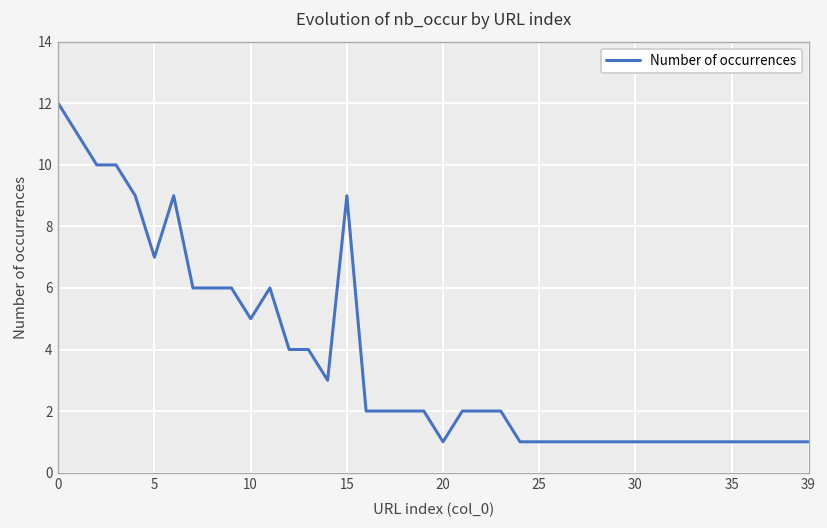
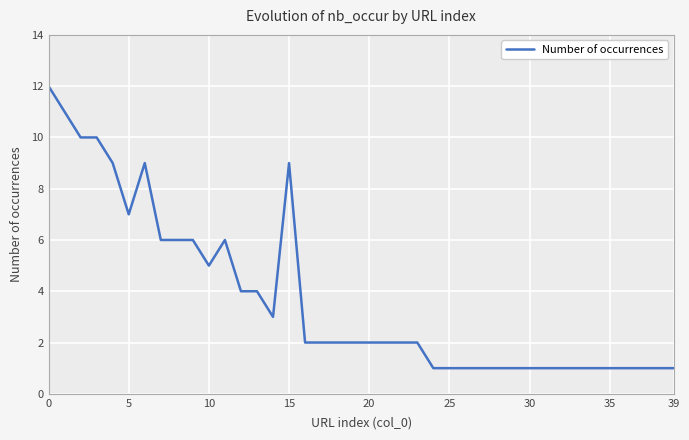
  {
    "0": 12,
    "5": 7,
    "10": 5,
    "15": 9,
-   "20": 1,
+   "20": 2,
    "25": 1,
    "30": 1,
    "35": 1,
    "39": 1
  }
